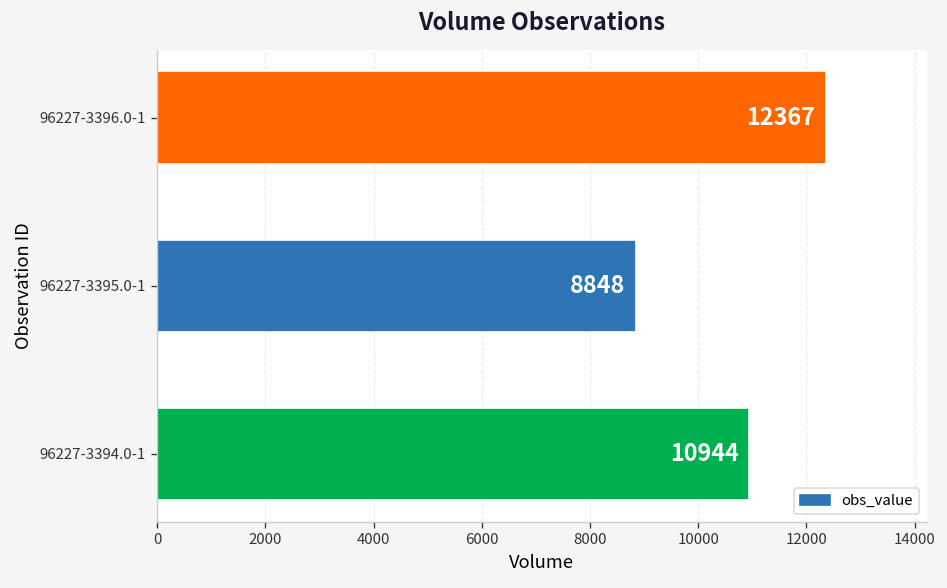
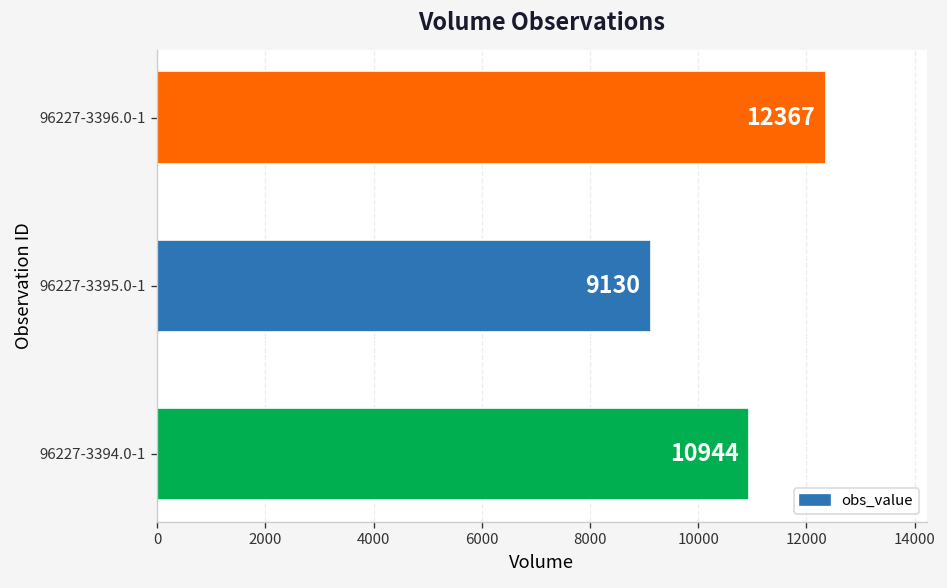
  {
    "96227-3396.0-1": 12367,
-   "96227-3395.0-1": 8848,
+   "96227-3395.0-1": 9130,
    "96227-3394.0-1": 10944
  }
